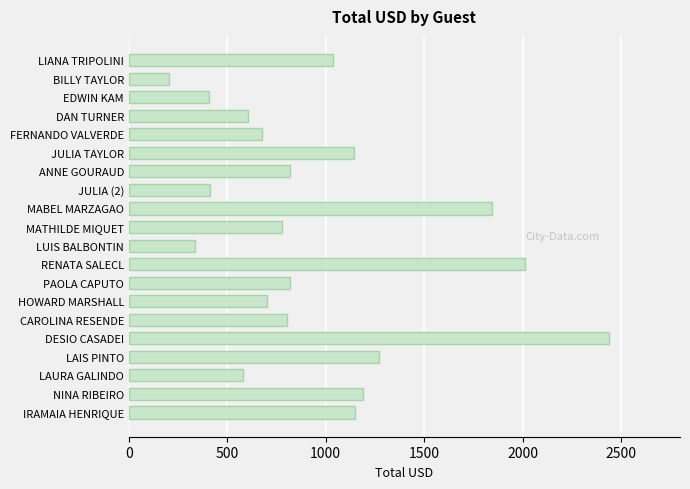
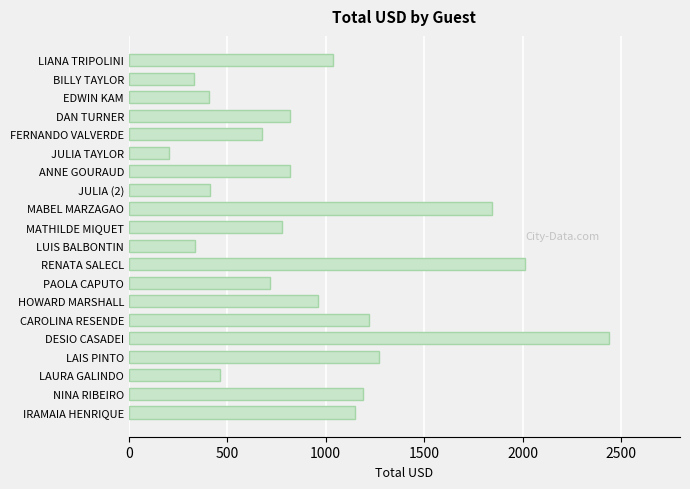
  {
    "LIANA TRIPOLINI": 1040,
-   "BILLY TAYLOR": 210,
+   "BILLY TAYLOR": 330,
    "EDWIN KAM": 410,
-   "DAN TURNER": 600,
+   "DAN TURNER": 820,
    "FERNANDO VALVERDE": 680,
-   "JULIA TAYLOR": 1150,
+   "JULIA TAYLOR": 210,
    "ANNE GOURAUD": 820,
    "JULIA (2)": 410,
    "MABEL MARZAGAO": 1850,
    "MATHILDE MIQUET": 780,
    "LUIS BALBONTIN": 340,
    "RENATA SALECL": 2010,
-   "PAOLA CAPUTO": 820,
-   "HOWARD MARSHALL": 700,
-   "CAROLINA RESENDE": 810,
+   "PAOLA CAPUTO": 720,
+   "HOWARD MARSHALL": 960,
+   "CAROLINA RESENDE": 1220,
    "DESIO CASADEI": 2440,
    "LAIS PINTO": 1270,
-   "LAURA GALINDO": 580,
+   "LAURA GALINDO": 460,
    "NINA RIBEIRO": 1190,
    "IRAMAIA HENRIQUE": 1150
  }
